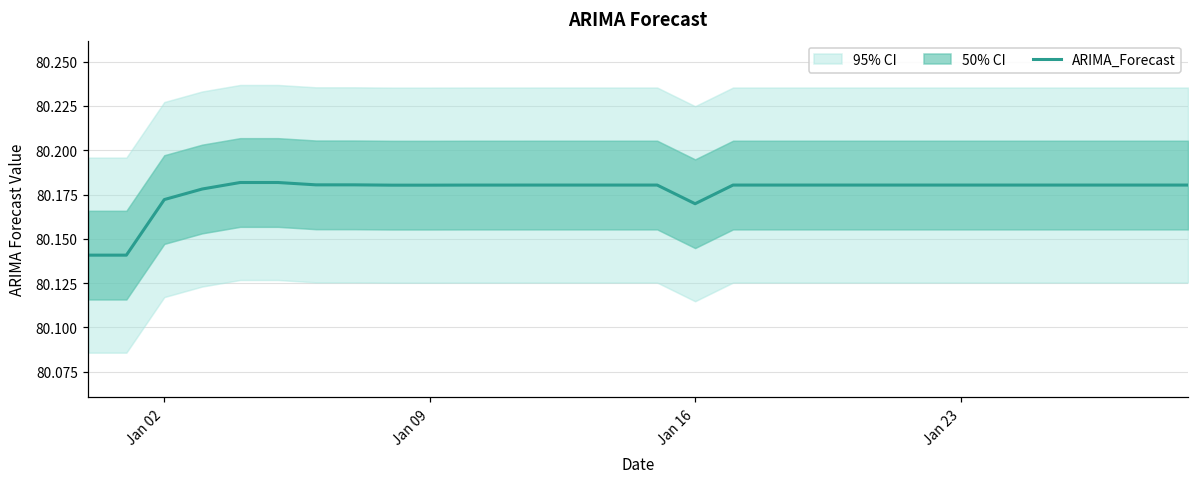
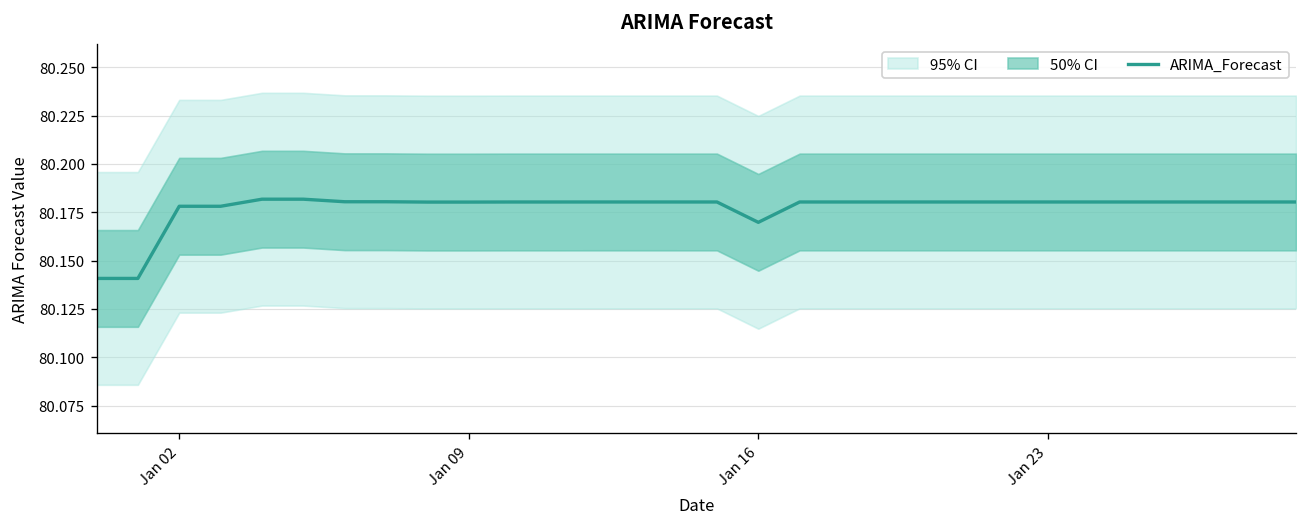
  {
    "ARIMA_Forecast": {
-     "Jan 02": 80.172,
+     "Jan 02": 80.178,
      "Jan 09": 80.180,
      "Jan 16": 80.170,
      "Jan 23": 80.180
    }
  }
